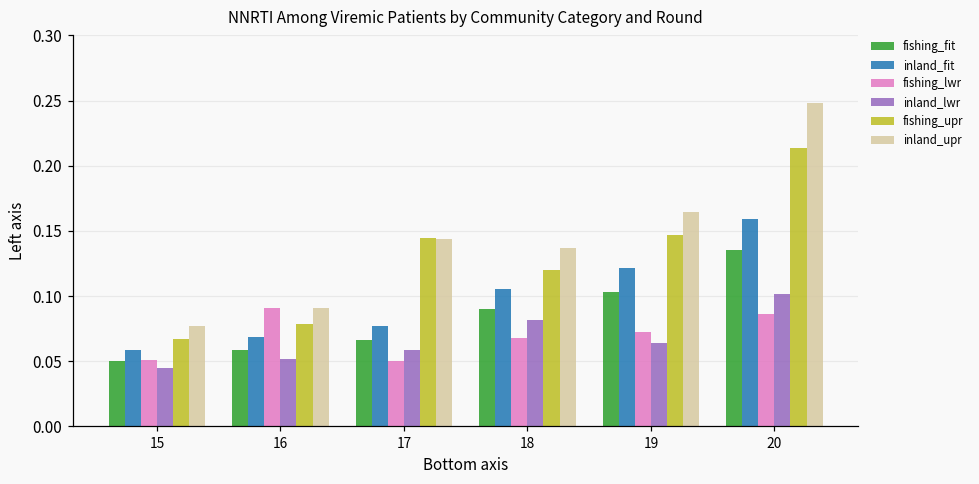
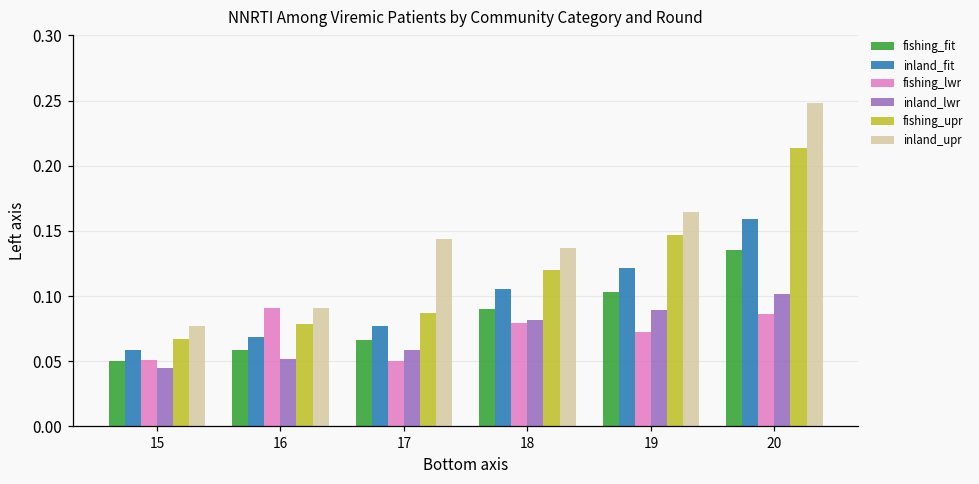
  {
    "fishing_fit": {
      "15": 0.050,
      "16": 0.059,
      "17": 0.066,
      "18": 0.090,
      "19": 0.103,
      "20": 0.136
    },
    "inland_fit": {
      "15": 0.059,
      "16": 0.069,
      "17": 0.077,
      "18": 0.105,
      "19": 0.121,
      "20": 0.159
    },
    "fishing_lwr": {
      "15": 0.051,
      "16": 0.091,
      "17": 0.050,
-     "18": 0.068,
+     "18": 0.079,
      "19": 0.073,
      "20": 0.086
    },
    "inland_lwr": {
      "15": 0.045,
      "16": 0.052,
      "17": 0.059,
      "18": 0.081,
-     "19": 0.064,
+     "19": 0.089,
      "20": 0.102
    },
    "fishing_upr": {
      "15": 0.067,
      "16": 0.078,
-     "17": 0.144,
+     "17": 0.087,
      "18": 0.120,
      "19": 0.147,
      "20": 0.214
    },
    "inland_upr": {
      "15": 0.077,
      "16": 0.091,
      "17": 0.144,
      "18": 0.137,
      "19": 0.165,
      "20": 0.248
    }
  }
